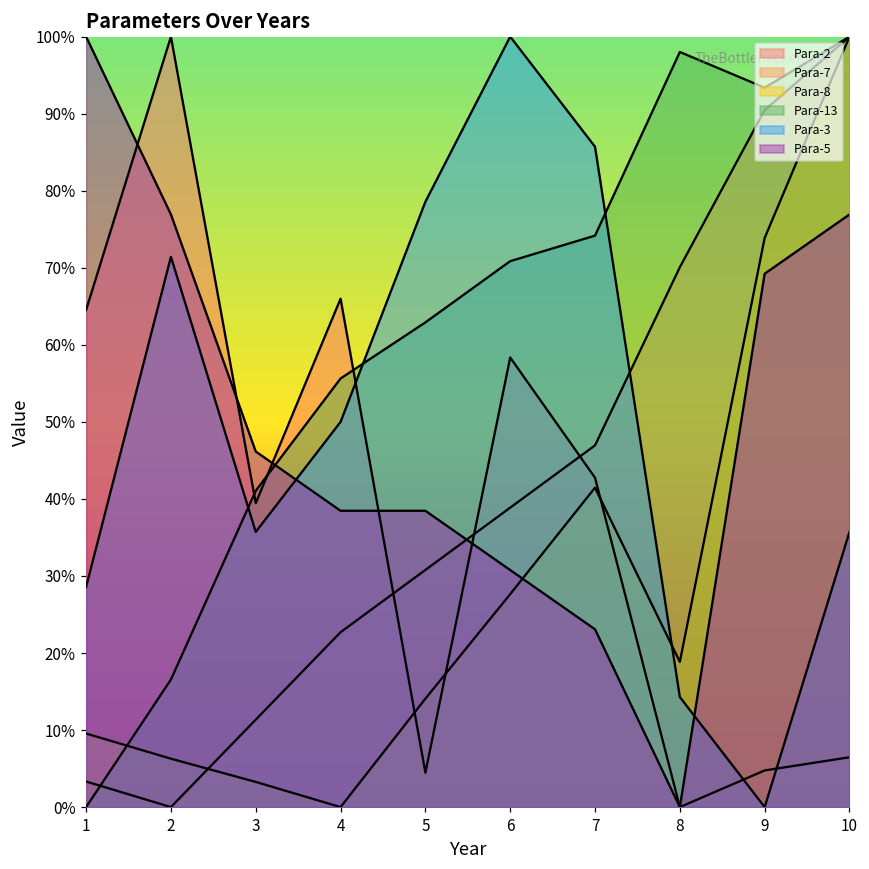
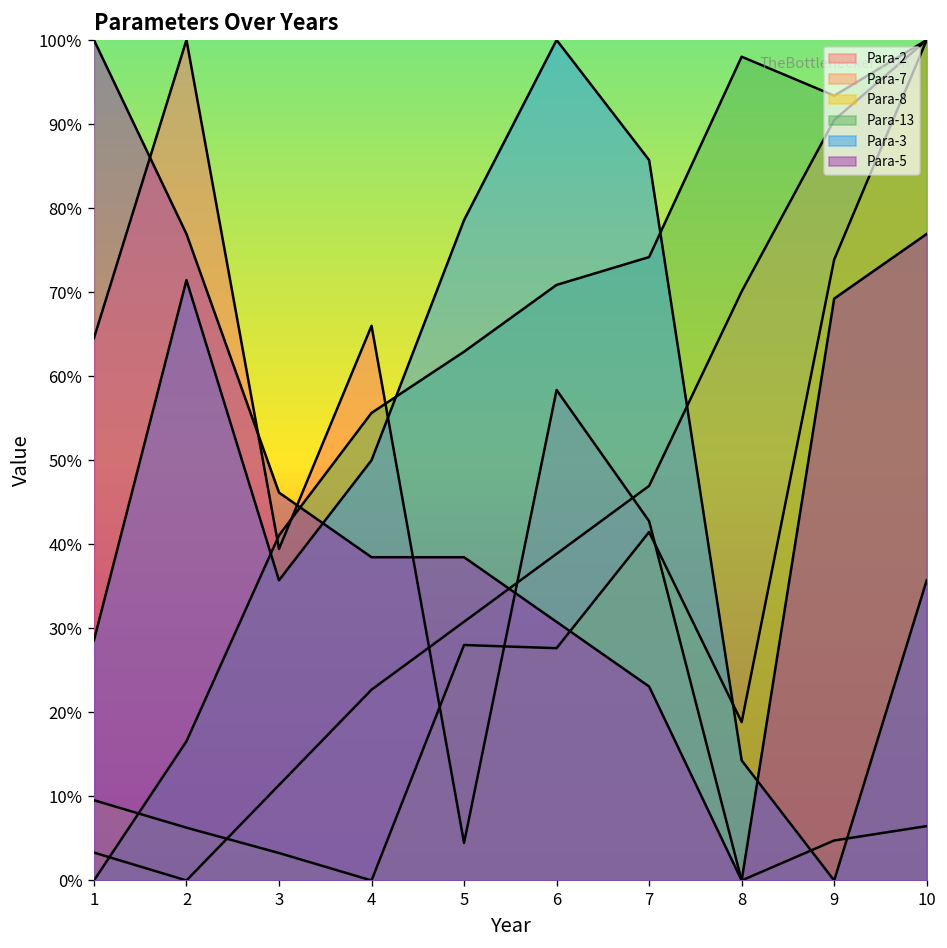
  {
    "Para-8": {
      "1": "10%",
      "2": "6%",
      "3": "3%",
      "4": "0%",
-     "5": "14%",
+     "5": "28%",
      "6": "28%",
      "7": "41%",
      "8": "19%",
      "9": "74%"
    },
    "Para-13": {
      "1": "0%",
      "2": "17%",
      "3": "41%",
      "4": "56%",
      "5": "63%",
      "6": "71%",
      "7": "74%",
      "8": "98%"
    },
    "Para-3": {
      "1": "29%",
      "2": "71%",
      "3": "36%",
      "4": "50%",
      "5": "79%",
      "6": "100%",
      "7": "86%",
      "8": "14%",
      "9": "0%",
      "10": "36%"
    },
    "Para-5": {
      "1": "100%",
      "2": "77%",
      "3": "46%",
      "4": "38%",
      "5": "38%",
      "6": "31%",
      "7": "23%",
      "9": "69%",
      "10": "77%"
    }
  }
